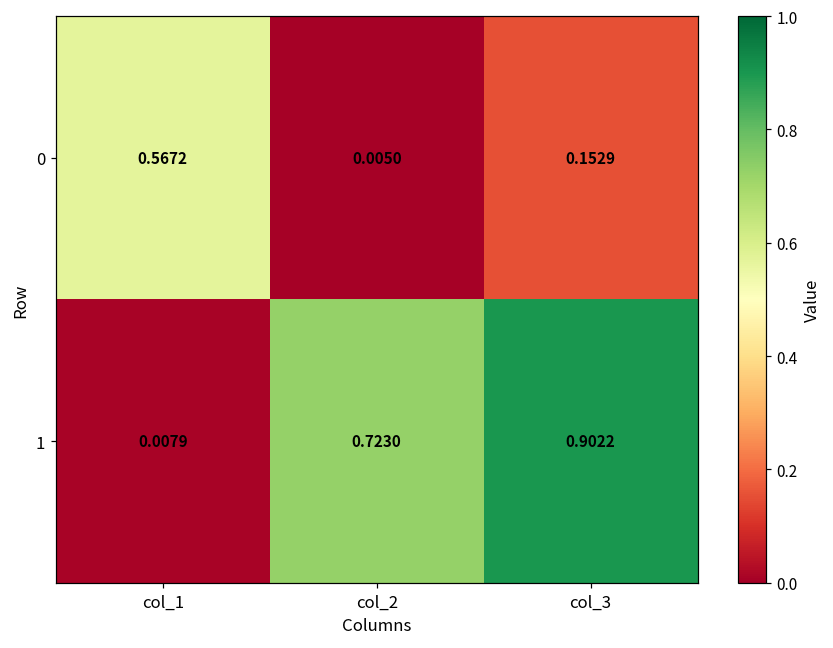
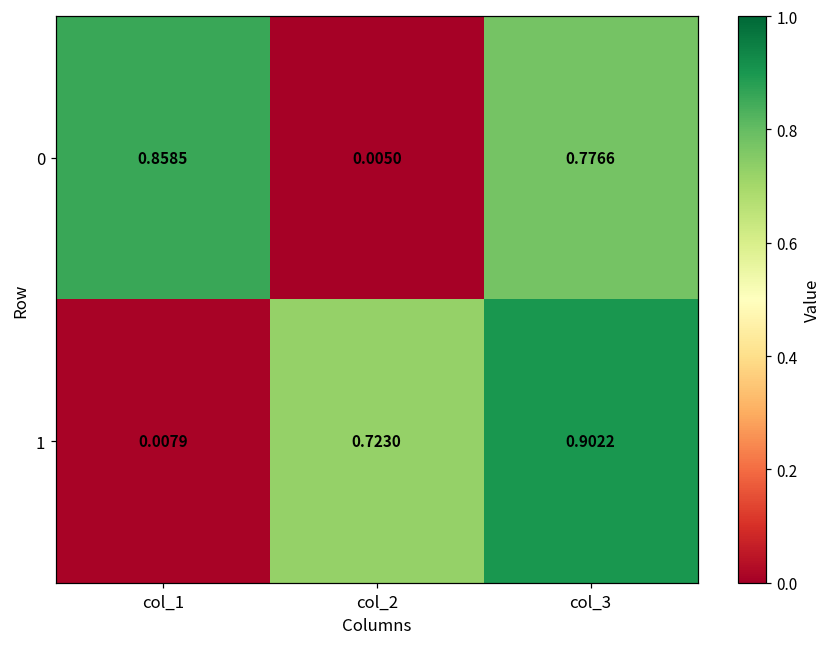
  {
    "0": {
-     "col_1": 0.5672,
+     "col_1": 0.8585,
      "col_2": 0.0050,
-     "col_3": 0.1529
+     "col_3": 0.7766
    },
    "1": {
      "col_1": 0.0079,
      "col_2": 0.7230,
      "col_3": 0.9022
    }
  }
